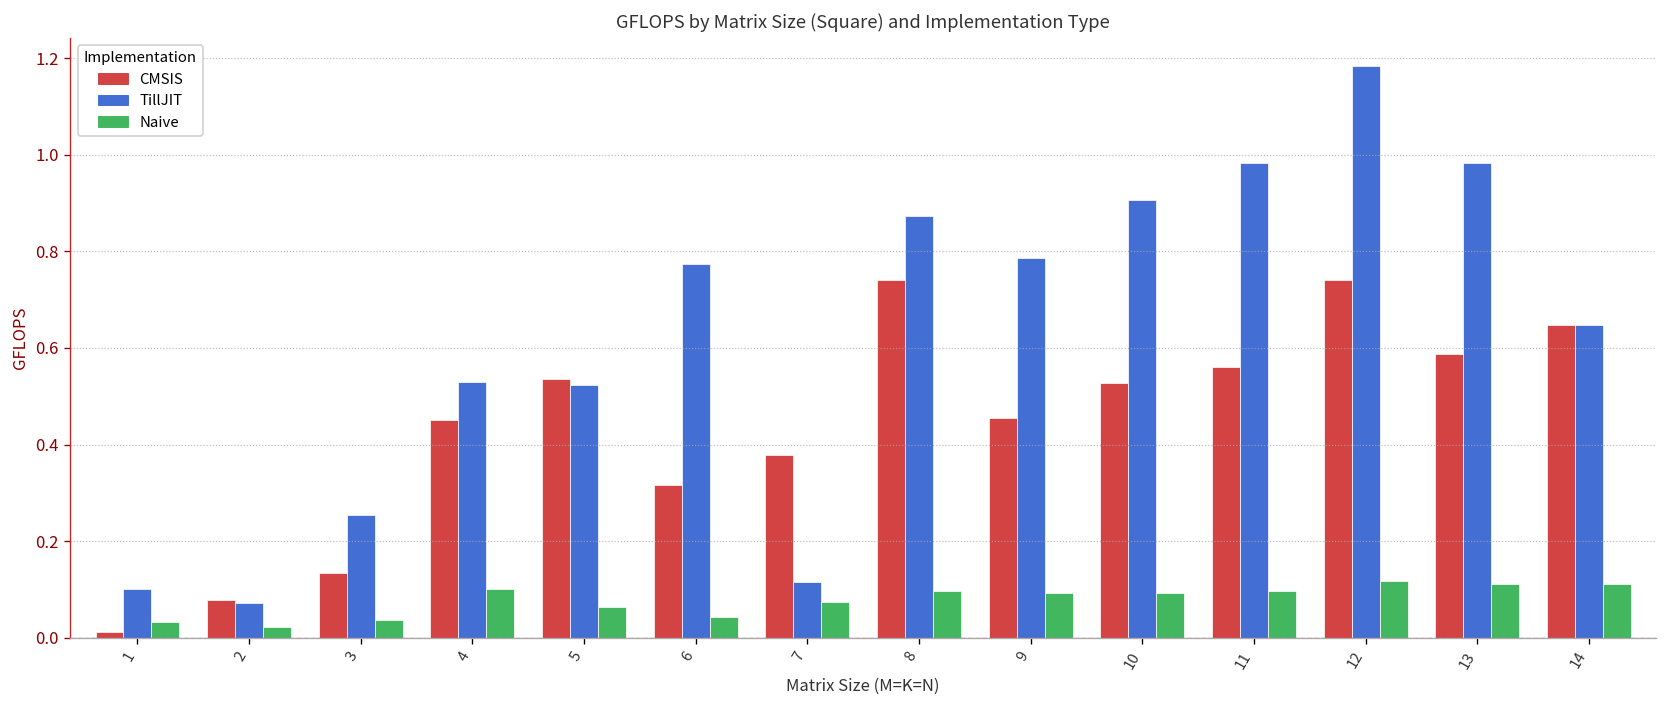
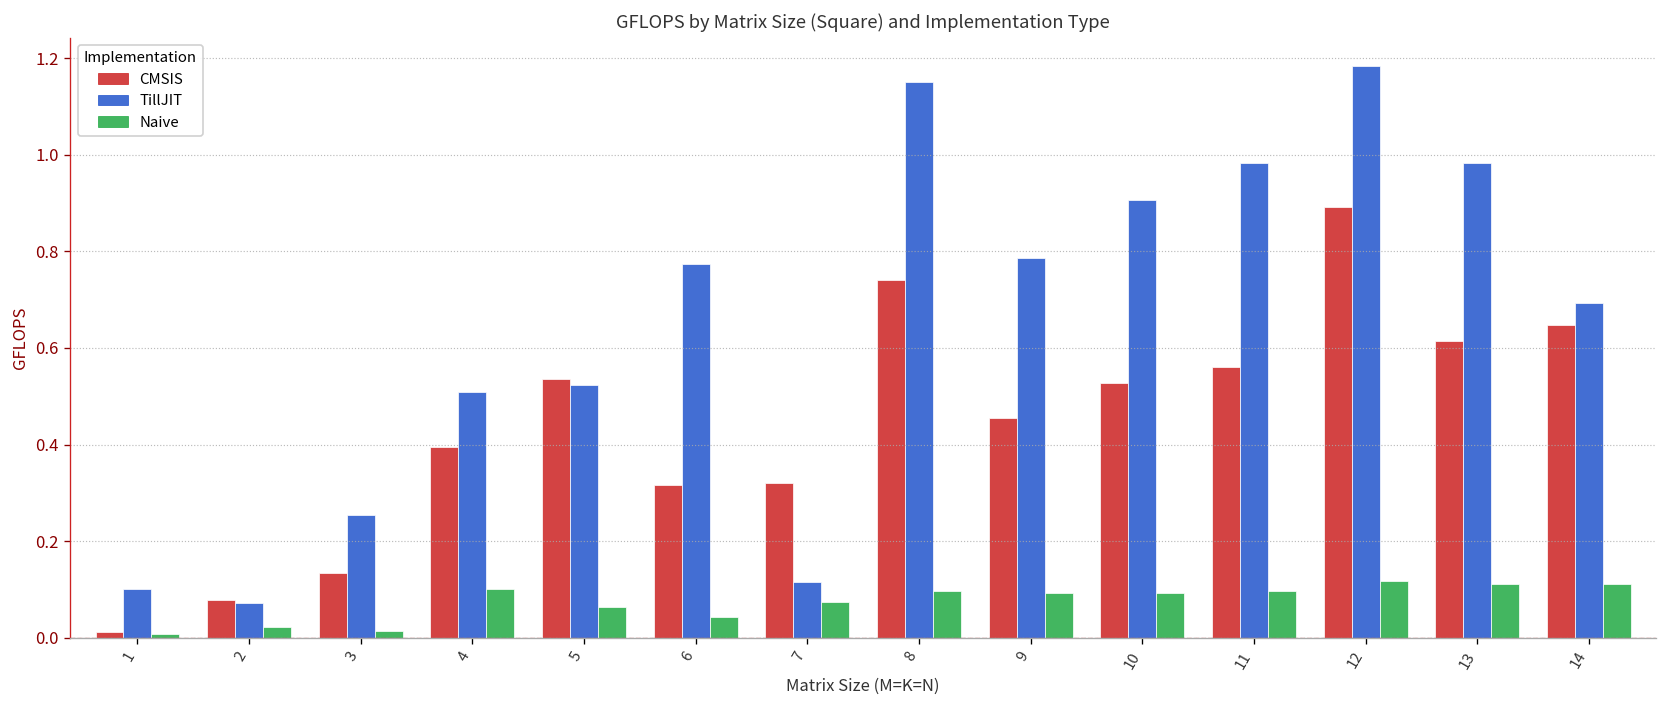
  {
    "CMSIS": {
      "1": 0.01,
      "2": 0.08,
      "3": 0.13,
-     "4": 0.45,
+     "4": 0.40,
      "5": 0.53,
      "6": 0.32,
-     "7": 0.38,
+     "7": 0.32,
      "8": 0.74,
      "9": 0.46,
      "10": 0.53,
      "11": 0.56,
-     "12": 0.74,
-     "13": 0.59,
+     "12": 0.89,
+     "13": 0.62,
      "14": 0.65
    },
    "TillJIT": {
      "1": 0.10,
      "2": 0.07,
      "3": 0.25,
-     "4": 0.53,
+     "4": 0.51,
      "5": 0.52,
      "6": 0.77,
      "7": 0.12,
-     "8": 0.87,
+     "8": 1.15,
      "9": 0.79,
      "10": 0.91,
      "11": 0.98,
      "12": 1.18,
      "13": 0.98,
-     "14": 0.65
+     "14": 0.69
    },
    "Naive": {
-     "1": 0.03,
+     "1": 0.01,
      "2": 0.02,
-     "3": 0.04,
+     "3": 0.01,
      "4": 0.10,
      "5": 0.06,
      "6": 0.04,
      "7": 0.07,
      "8": 0.10,
      "9": 0.09,
      "10": 0.09,
      "11": 0.10,
      "12": 0.12,
      "13": 0.11,
      "14": 0.11
    }
  }
